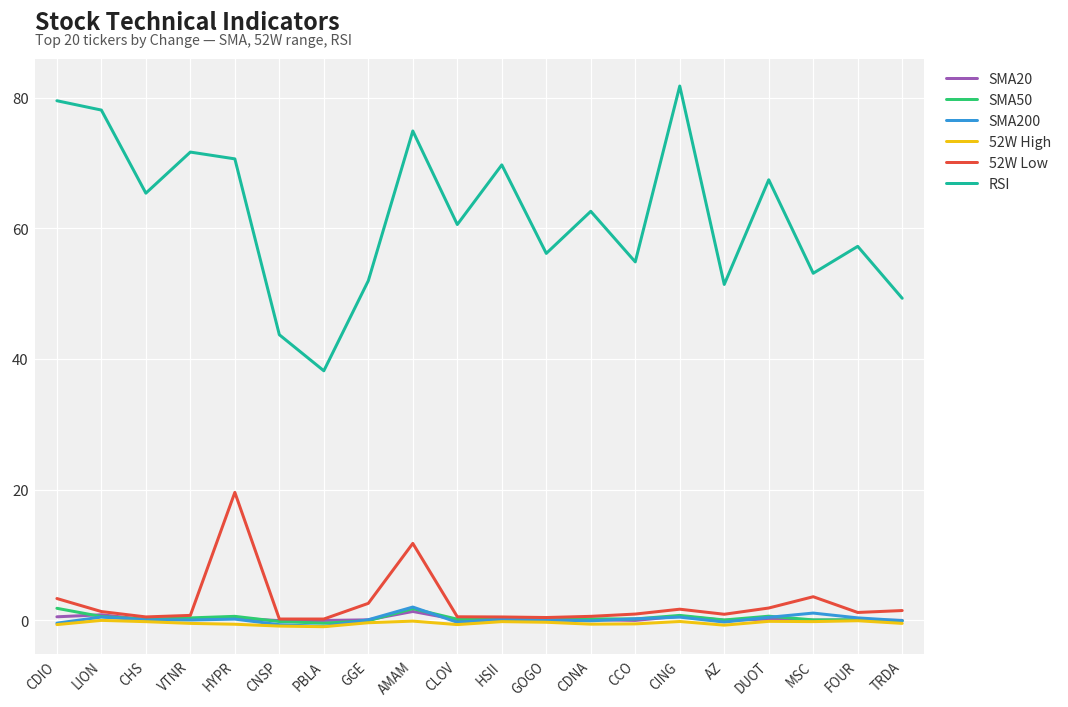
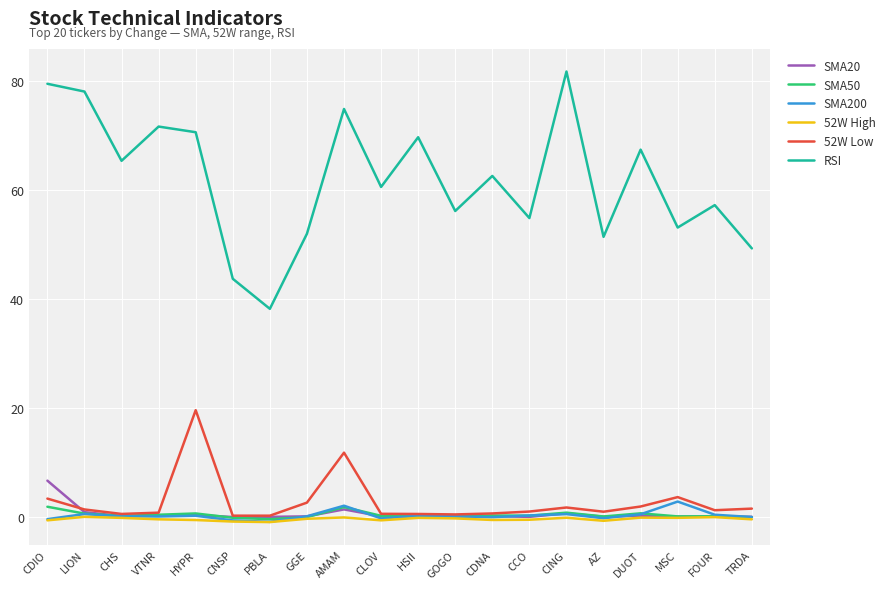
  {
    "SMA20": {
-     "CDIO": 1
+     "CDIO": 7
    },
    "SMA200": {
-     "MSC": 1
+     "MSC": 3
    },
    "52W High": {
      "LION": 0,
      "VTNR": 0,
      "HYPR": -1,
      "AMAM": 0,
      "CDNA": -1,
      "CCO": -1,
      "CING": 0,
      "AZ": -1
    },
    "52W Low": {
      "CDIO": 3,
      "LION": 1,
      "HYPR": 20,
      "GGE": 3,
      "AMAM": 12,
      "CCO": 1,
      "CING": 2,
      "AZ": 1,
      "DUOT": 2,
      "MSC": 4,
      "FOUR": 1,
      "TRDA": 1
    }
  }
